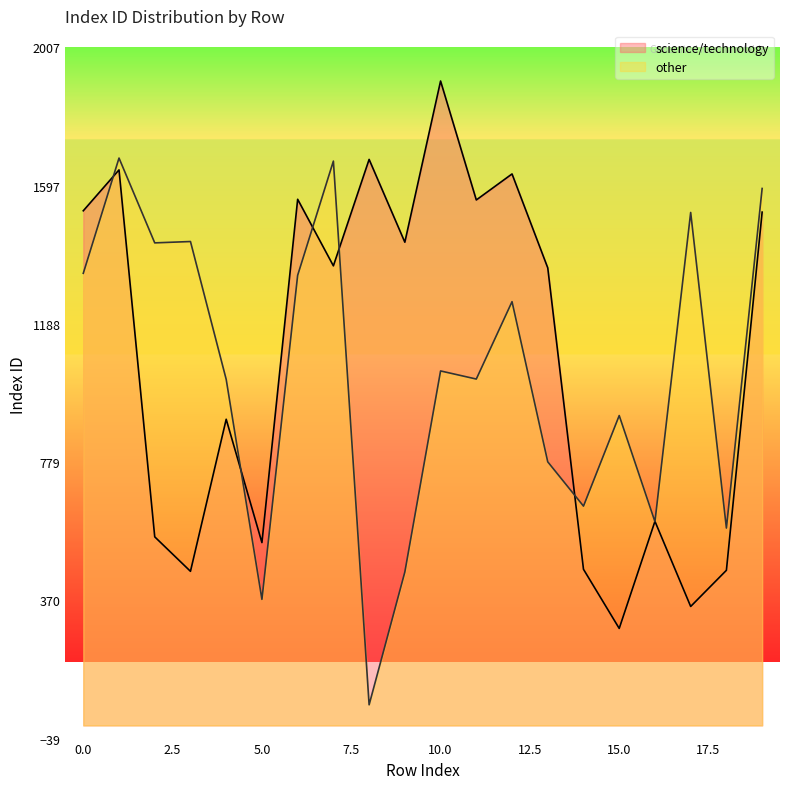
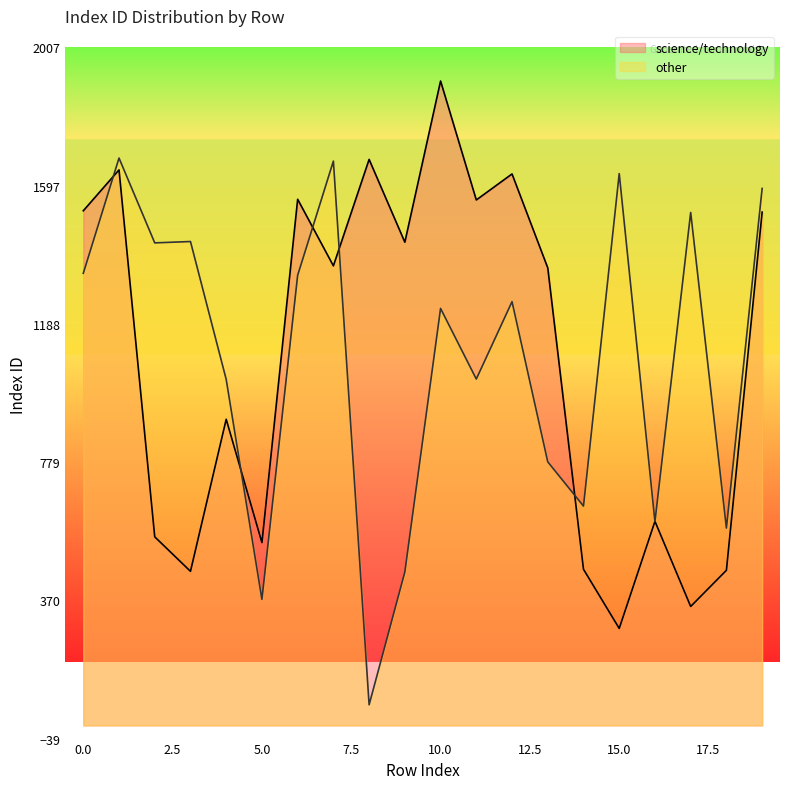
  {
    "science/technology": {
      "0.0": 1520,
      "5.0": 540,
      "10.0": 1910,
      "15.0": 290
    },
    "other": {
      "0.0": 1340,
      "5.0": 370,
-     "10.0": 1050,
-     "15.0": 920
+     "10.0": 1230,
+     "15.0": 1630
    }
  }
